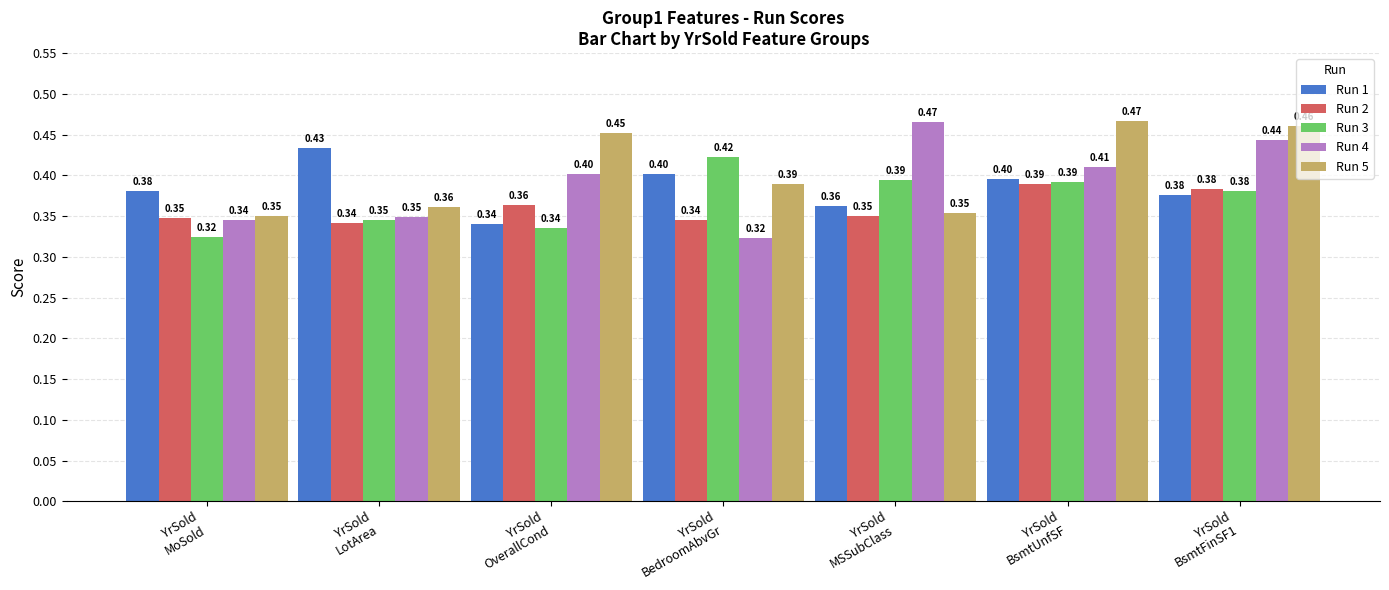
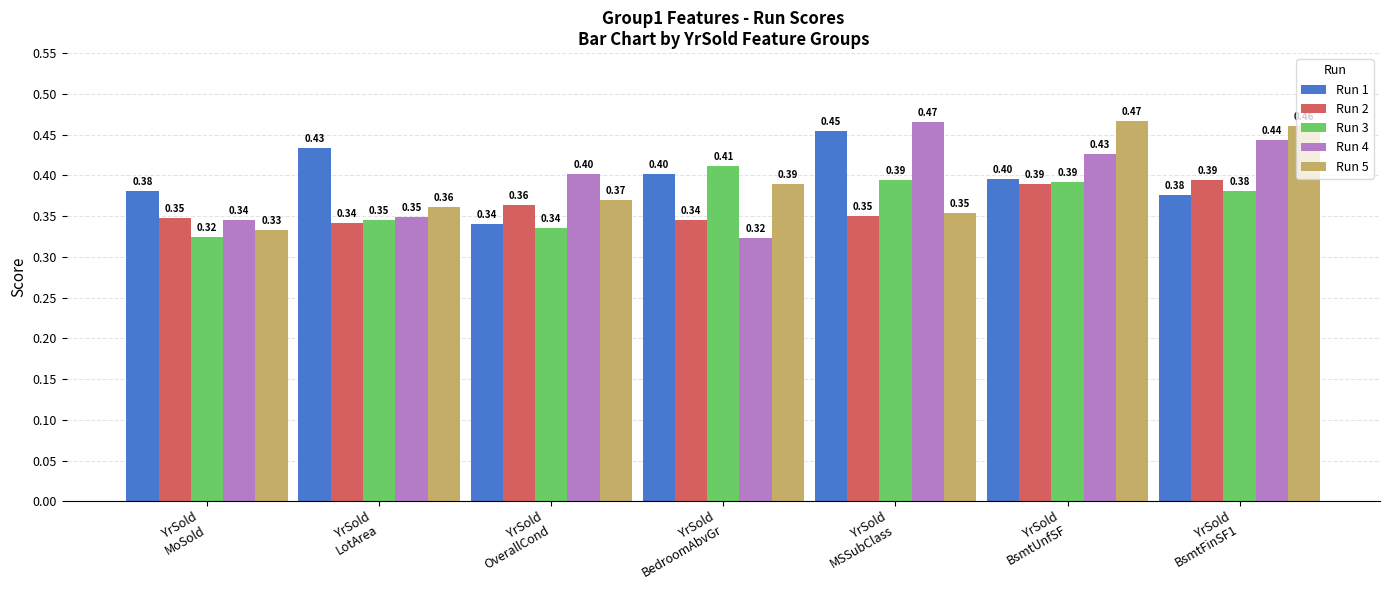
  {
    "Run 1": {
      "YrSold MoSold": 0.38,
      "YrSold LotArea": 0.43,
      "YrSold OverallCond": 0.34,
      "YrSold BedroomAbvGr": 0.40,
-     "YrSold MSSubClass": 0.36,
+     "YrSold MSSubClass": 0.45,
      "YrSold BsmtUnfSF": 0.40,
      "YrSold BsmtFinSF1": 0.38
    },
    "Run 2": {
      "YrSold MoSold": 0.35,
      "YrSold LotArea": 0.34,
      "YrSold OverallCond": 0.36,
      "YrSold BedroomAbvGr": 0.34,
      "YrSold MSSubClass": 0.35,
      "YrSold BsmtUnfSF": 0.39,
-     "YrSold BsmtFinSF1": 0.38
+     "YrSold BsmtFinSF1": 0.39
    },
    "Run 3": {
      "YrSold MoSold": 0.32,
      "YrSold LotArea": 0.35,
      "YrSold OverallCond": 0.34,
-     "YrSold BedroomAbvGr": 0.42,
+     "YrSold BedroomAbvGr": 0.41,
      "YrSold MSSubClass": 0.39,
      "YrSold BsmtUnfSF": 0.39,
      "YrSold BsmtFinSF1": 0.38
    },
    "Run 4": {
      "YrSold MoSold": 0.34,
      "YrSold LotArea": 0.35,
      "YrSold OverallCond": 0.40,
      "YrSold BedroomAbvGr": 0.32,
      "YrSold MSSubClass": 0.47,
-     "YrSold BsmtUnfSF": 0.41,
+     "YrSold BsmtUnfSF": 0.43,
      "YrSold BsmtFinSF1": 0.44
    },
    "Run 5": {
-     "YrSold MoSold": 0.35,
+     "YrSold MoSold": 0.33,
      "YrSold LotArea": 0.36,
-     "YrSold OverallCond": 0.45,
+     "YrSold OverallCond": 0.37,
      "YrSold BedroomAbvGr": 0.39,
      "YrSold MSSubClass": 0.35,
      "YrSold BsmtUnfSF": 0.47
    }
  }
